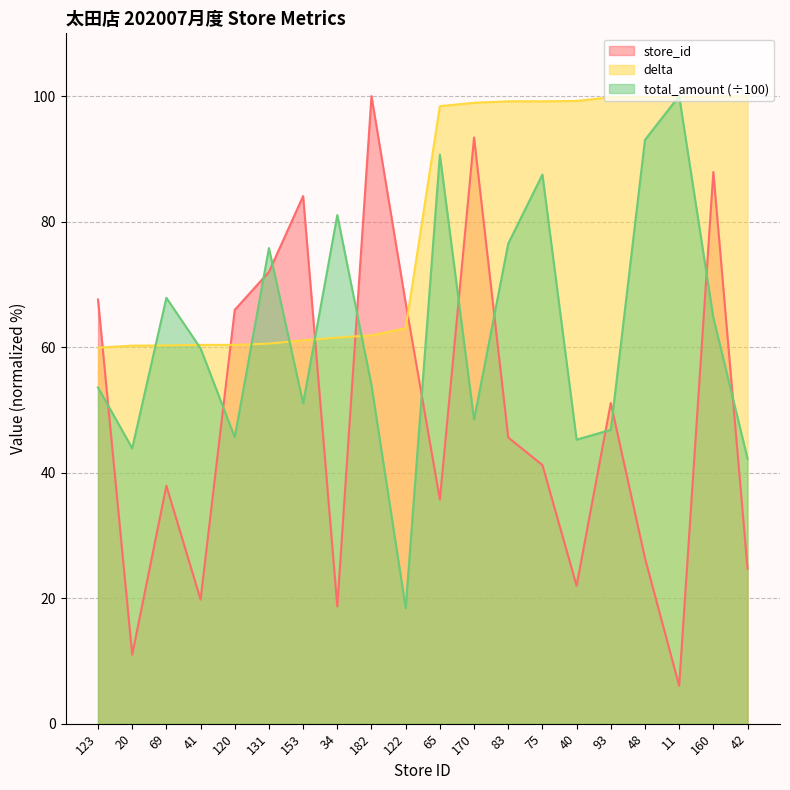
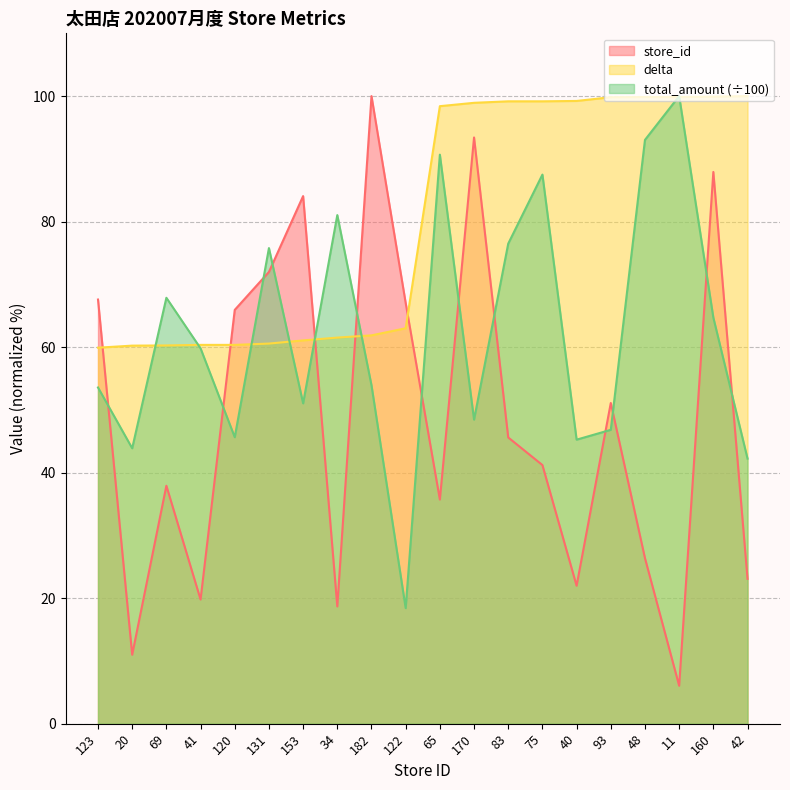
  {
    "store_id": {
      "123": 68,
      "20": 11,
      "69": 38,
      "41": 20,
      "120": 66,
      "131": 72,
      "153": 84,
      "34": 19,
      "182": 100,
      "122": 67,
      "65": 36,
      "170": 93,
      "83": 46,
      "75": 41,
      "40": 22,
      "93": 51,
      "48": 26,
      "11": 6,
      "160": 88,
-     "42": 25
+     "42": 23
    },
    "delta": {
      "123": 60,
      "20": 60,
      "69": 60,
      "41": 60,
      "120": 60,
      "131": 61,
      "153": 61,
      "34": 62,
      "182": 62,
      "122": 63,
      "65": 98,
      "170": 99,
      "83": 99,
      "75": 99,
      "40": 99
    },
    "total_amount (÷100)": {
      "123": 54,
      "20": 44,
      "69": 68,
      "41": 60,
      "120": 46,
      "131": 76,
      "153": 51,
      "34": 81,
      "182": 54,
      "122": 18,
      "65": 91,
      "170": 48,
      "83": 76,
      "75": 87,
      "40": 45,
      "93": 47,
      "48": 93,
      "160": 65,
      "42": 42
    }
  }
